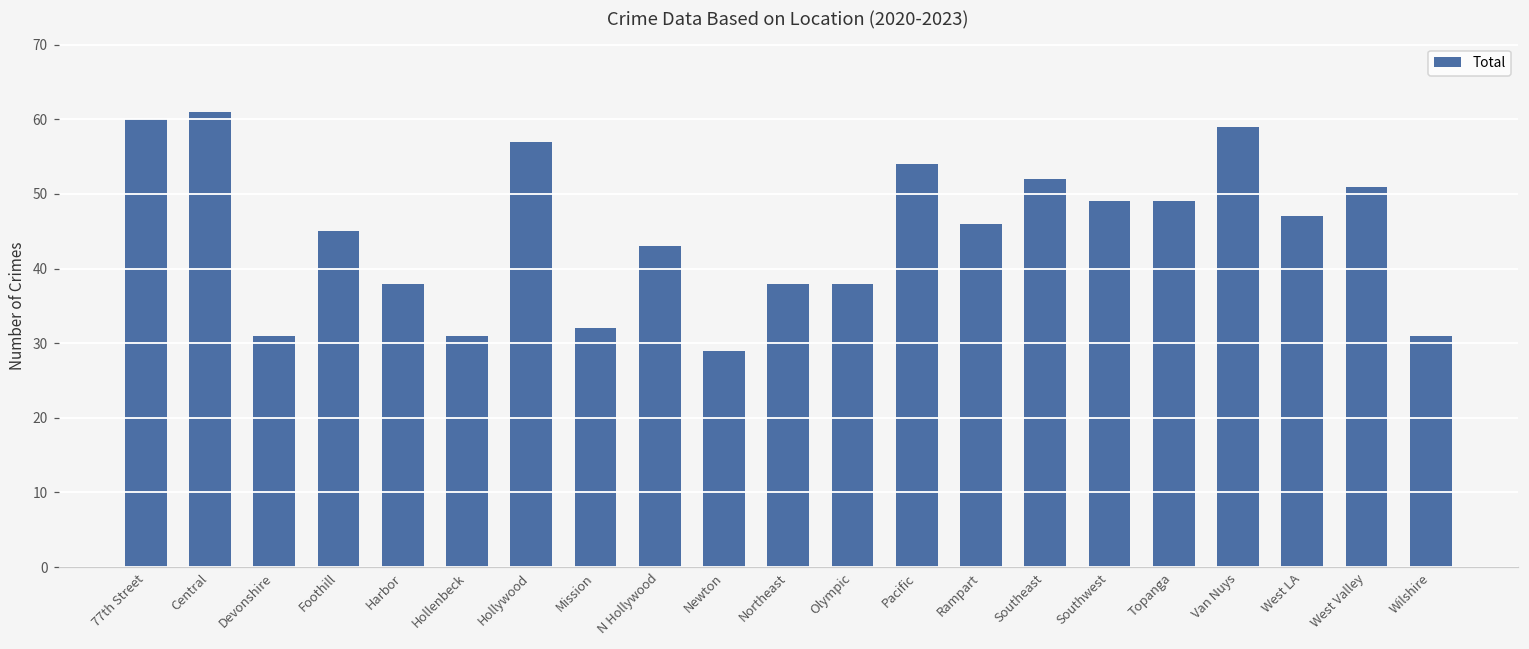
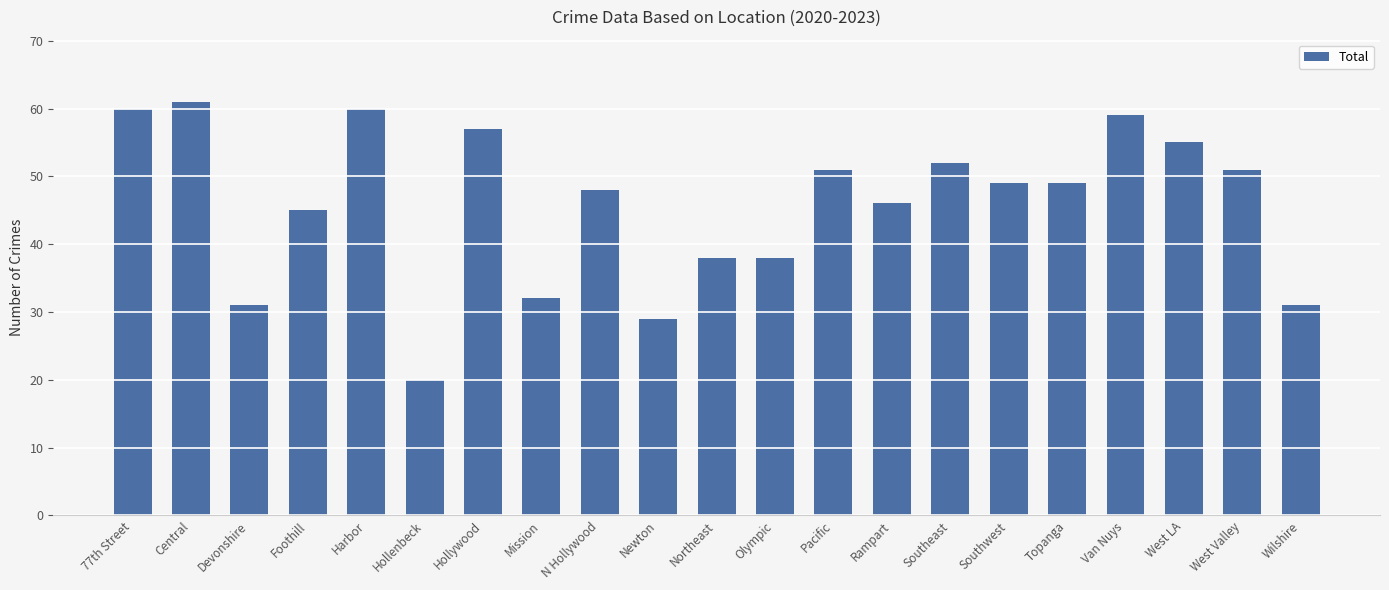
  {
    "77th Street": 60,
    "Central": 61,
    "Devonshire": 31,
    "Foothill": 45,
-   "Harbor": 38,
-   "Hollenbeck": 31,
+   "Harbor": 60,
+   "Hollenbeck": 20,
    "Hollywood": 57,
    "Mission": 32,
-   "N Hollywood": 43,
+   "N Hollywood": 48,
    "Newton": 29,
    "Northeast": 38,
    "Olympic": 38,
-   "Pacific": 54,
+   "Pacific": 51,
    "Rampart": 46,
    "Southeast": 52,
    "Southwest": 49,
    "Topanga": 49,
    "Van Nuys": 59,
-   "West LA": 47,
+   "West LA": 55,
    "West Valley": 51,
    "Wilshire": 31
  }
